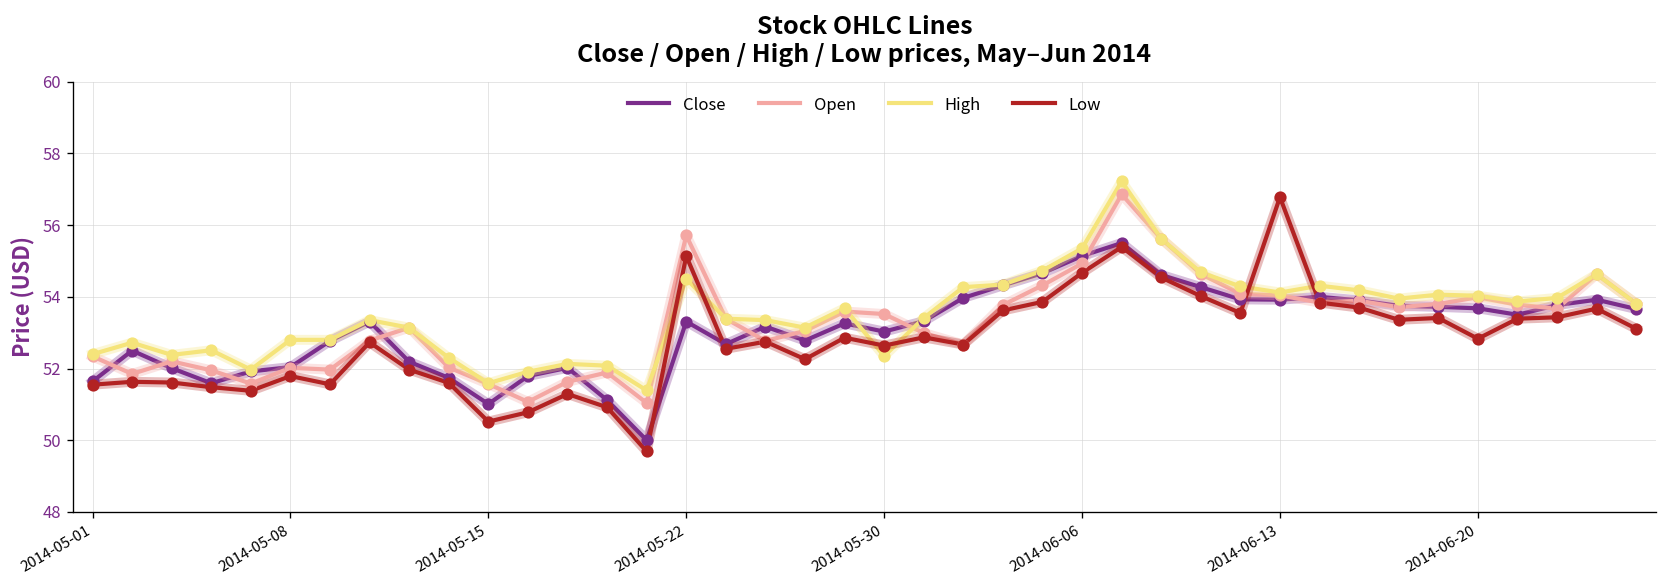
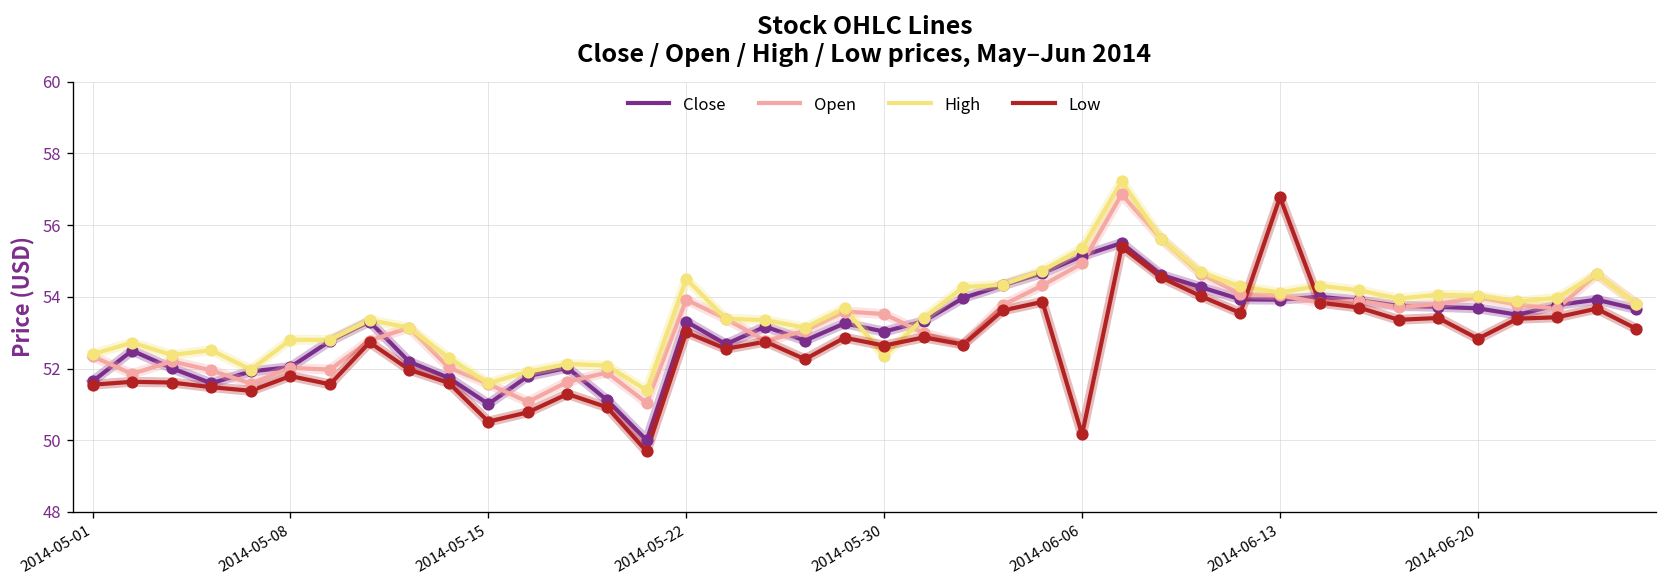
  {
    "Close": {
      "2014-05-01": 51.6,
      "2014-05-15": 51.0,
      "2014-05-22": 53.3,
      "2014-05-30": 53.0,
      "2014-06-06": 55.1,
      "2014-06-13": 53.9,
      "2014-06-20": 53.7
    },
    "Open": {
-     "2014-05-22": 55.7,
+     "2014-05-22": 53.9,
      "2014-05-30": 53.5,
      "2014-06-06": 54.9
    },
    "High": {
      "2014-05-08": 52.8,
      "2014-05-22": 54.5,
      "2014-05-30": 52.3,
      "2014-06-06": 55.3
    },
    "Low": {
      "2014-05-01": 51.5,
      "2014-05-08": 51.8,
      "2014-05-15": 50.5,
-     "2014-05-22": 55.1,
+     "2014-05-22": 53.0,
      "2014-05-30": 52.6,
-     "2014-06-06": 54.7,
+     "2014-06-06": 50.2,
      "2014-06-13": 56.8,
      "2014-06-20": 52.8
    }
  }
